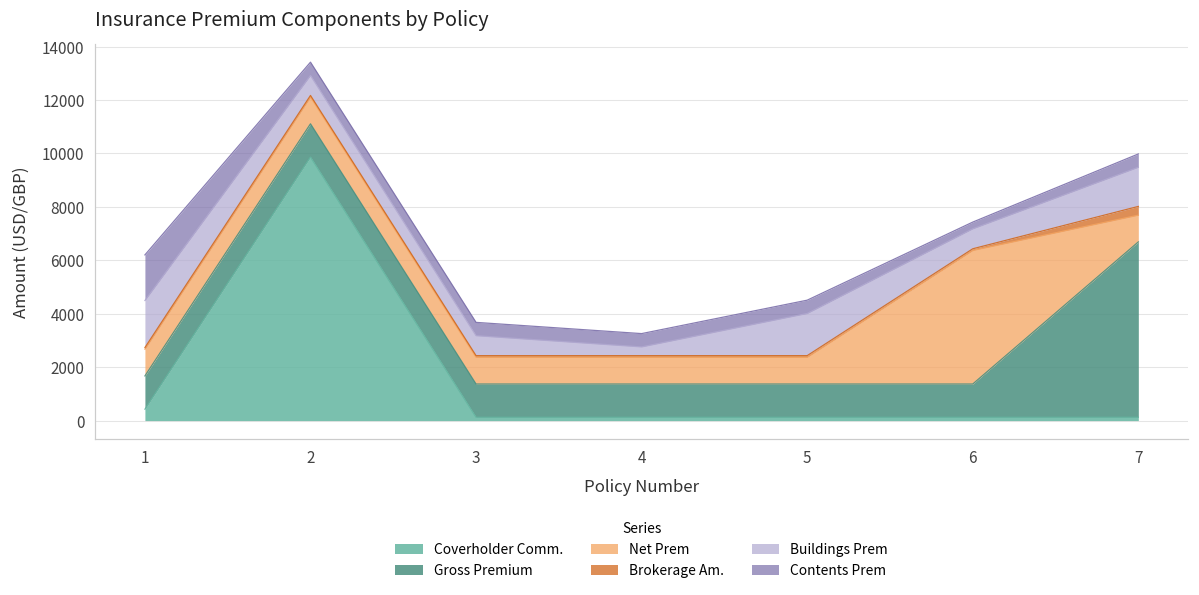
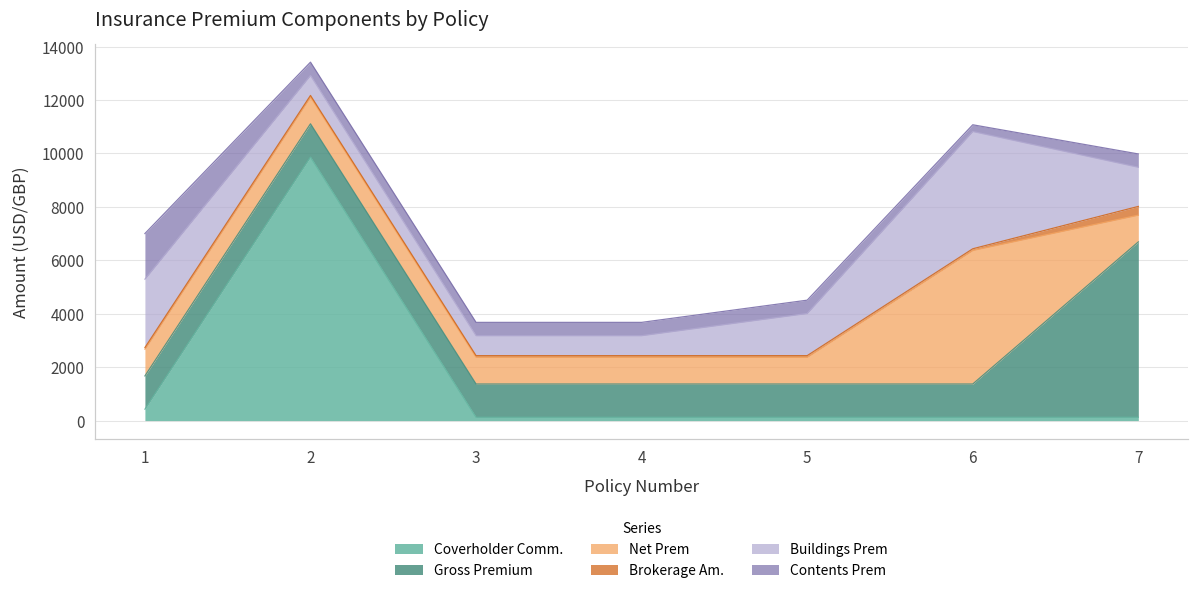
  {
    "Net Prem": {
      "7": 1000
    },
    "Brokerage Am.": {
      "7": 300
    },
    "Buildings Prem": {
-     "1": 1800,
+     "1": 2600,
      "2": 700,
      "3": 700,
-     "4": 300,
+     "4": 700,
      "5": 1600,
-     "6": 700,
+     "6": 4400,
      "7": 1500
    },
    "Contents Prem": {
      "1": 1700,
      "2": 500,
      "3": 500,
      "4": 500,
      "5": 500,
      "6": 300,
      "7": 500
    }
  }
